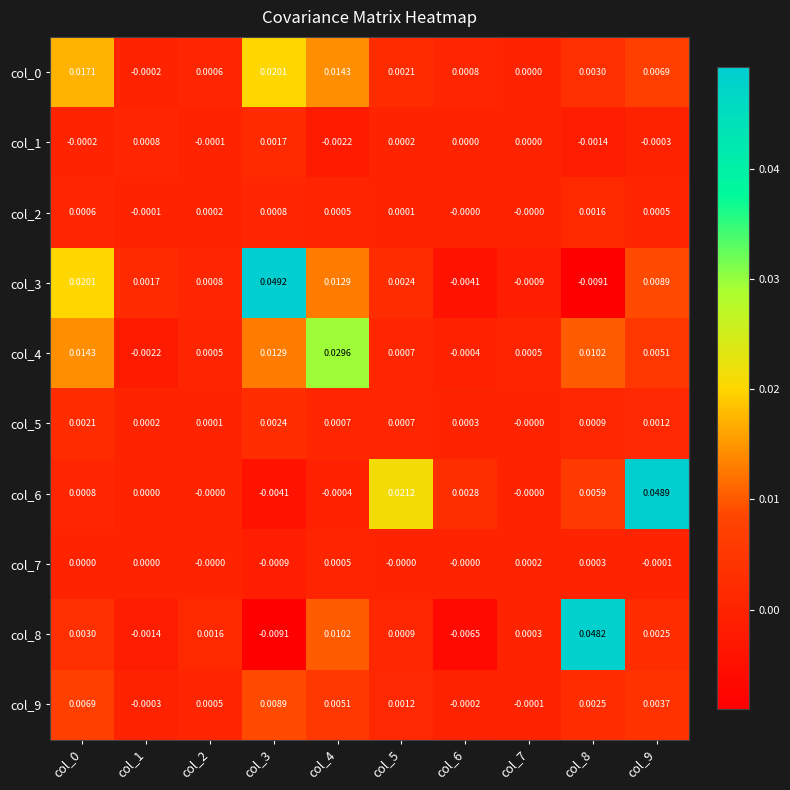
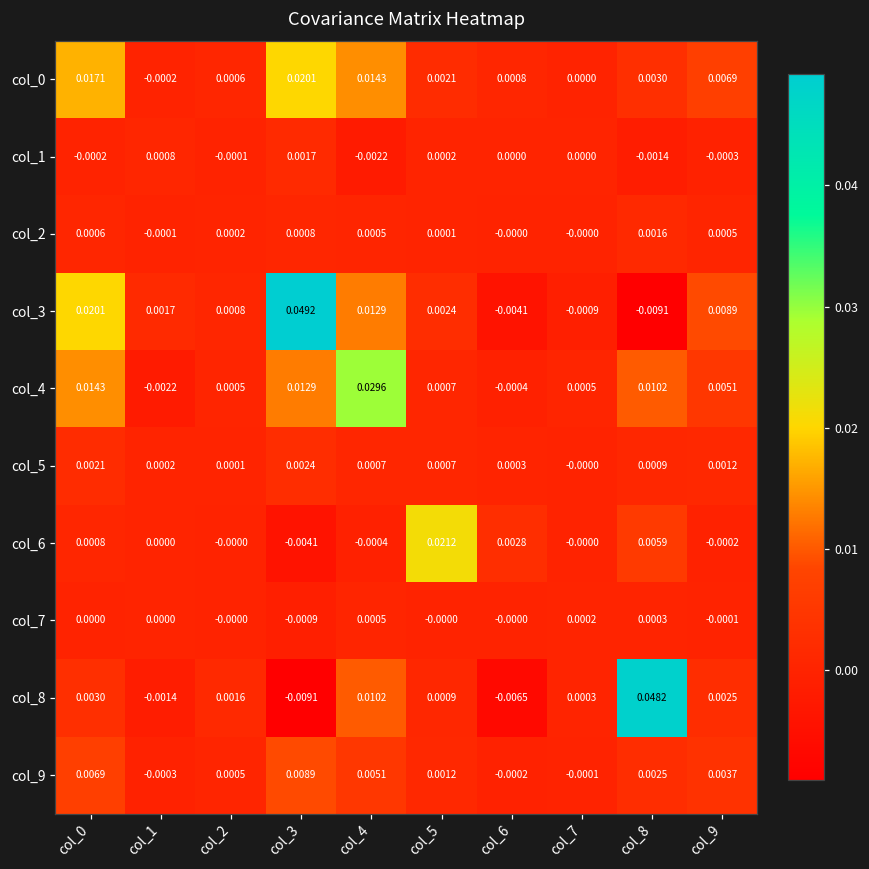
  {
    "col_0": {
      "col_0": 0.0171,
      "col_1": -0.0002,
      "col_2": 0.0006,
      "col_3": 0.0201,
      "col_4": 0.0143,
      "col_5": 0.0021,
      "col_6": 0.0008,
      "col_7": 0.0000,
      "col_8": 0.0030,
      "col_9": 0.0069
    },
    "col_1": {
      "col_0": -0.0002,
      "col_1": 0.0008,
      "col_2": -0.0001,
      "col_3": 0.0017,
      "col_4": -0.0022,
      "col_5": 0.0002,
      "col_6": 0.0000,
      "col_7": 0.0000,
      "col_8": -0.0014,
      "col_9": -0.0003
    },
    "col_2": {
      "col_0": 0.0006,
      "col_1": -0.0001,
      "col_2": 0.0002,
      "col_3": 0.0008,
      "col_4": 0.0005,
      "col_5": 0.0001,
      "col_6": -0.0000,
      "col_7": -0.0000,
      "col_8": 0.0016,
      "col_9": 0.0005
    },
    "col_3": {
      "col_0": 0.0201,
      "col_1": 0.0017,
      "col_2": 0.0008,
      "col_3": 0.0492,
      "col_4": 0.0129,
      "col_5": 0.0024,
      "col_6": -0.0041,
      "col_7": -0.0009,
      "col_8": -0.0091,
      "col_9": 0.0089
    },
    "col_4": {
      "col_0": 0.0143,
      "col_1": -0.0022,
      "col_2": 0.0005,
      "col_3": 0.0129,
      "col_4": 0.0296,
      "col_5": 0.0007,
      "col_6": -0.0004,
      "col_7": 0.0005,
      "col_8": 0.0102,
      "col_9": 0.0051
    },
    "col_5": {
      "col_0": 0.0021,
      "col_1": 0.0002,
      "col_2": 0.0001,
      "col_3": 0.0024,
      "col_4": 0.0007,
      "col_5": 0.0007,
      "col_6": 0.0003,
      "col_7": -0.0000,
      "col_8": 0.0009,
      "col_9": 0.0012
    },
    "col_6": {
      "col_0": 0.0008,
      "col_1": 0.0000,
      "col_2": -0.0000,
      "col_3": -0.0041,
      "col_4": -0.0004,
      "col_5": 0.0212,
      "col_6": 0.0028,
      "col_7": -0.0000,
      "col_8": 0.0059,
-     "col_9": 0.0489
+     "col_9": -0.0002
    },
    "col_7": {
      "col_0": 0.0000,
      "col_1": 0.0000,
      "col_2": -0.0000,
      "col_3": -0.0009,
      "col_4": 0.0005,
      "col_5": -0.0000,
      "col_6": -0.0000,
      "col_7": 0.0002,
      "col_8": 0.0003,
      "col_9": -0.0001
    },
    "col_8": {
      "col_0": 0.0030,
      "col_1": -0.0014,
      "col_2": 0.0016,
      "col_3": -0.0091,
      "col_4": 0.0102,
      "col_5": 0.0009,
      "col_6": -0.0065,
      "col_7": 0.0003,
      "col_8": 0.0482,
      "col_9": 0.0025
    },
    "col_9": {
      "col_0": 0.0069,
      "col_1": -0.0003,
      "col_2": 0.0005,
      "col_3": 0.0089,
      "col_4": 0.0051,
      "col_5": 0.0012,
      "col_6": -0.0002,
      "col_7": -0.0001,
      "col_8": 0.0025,
      "col_9": 0.0037
    }
  }
